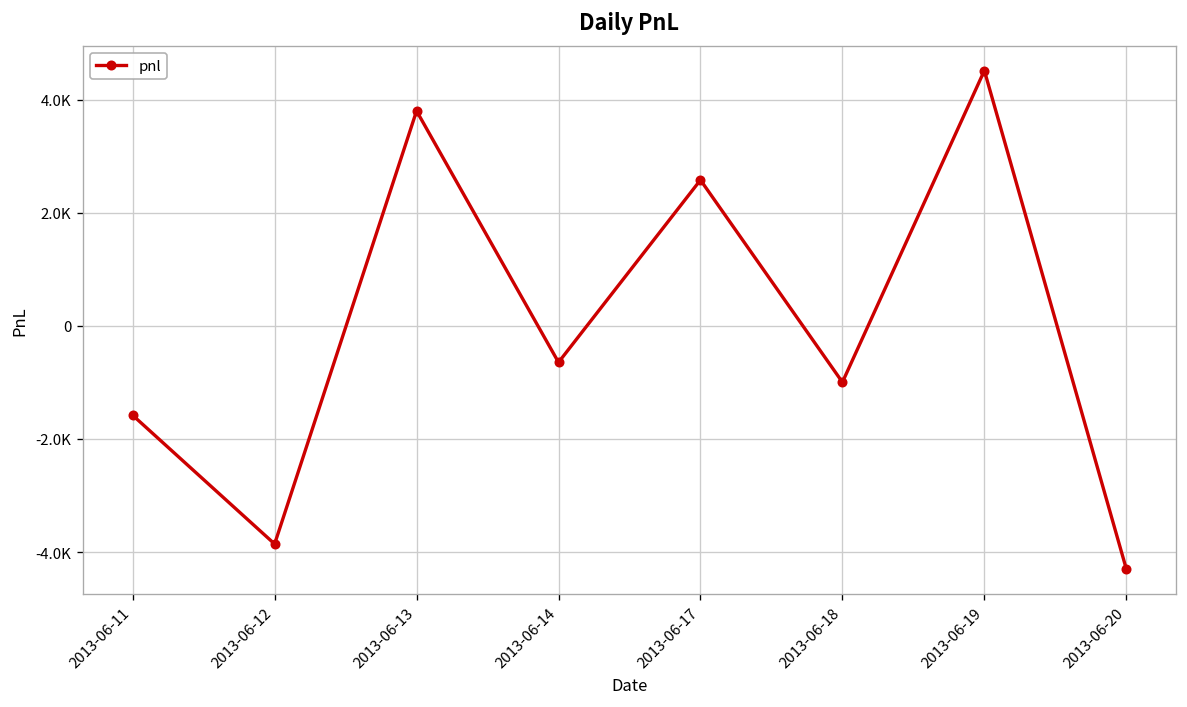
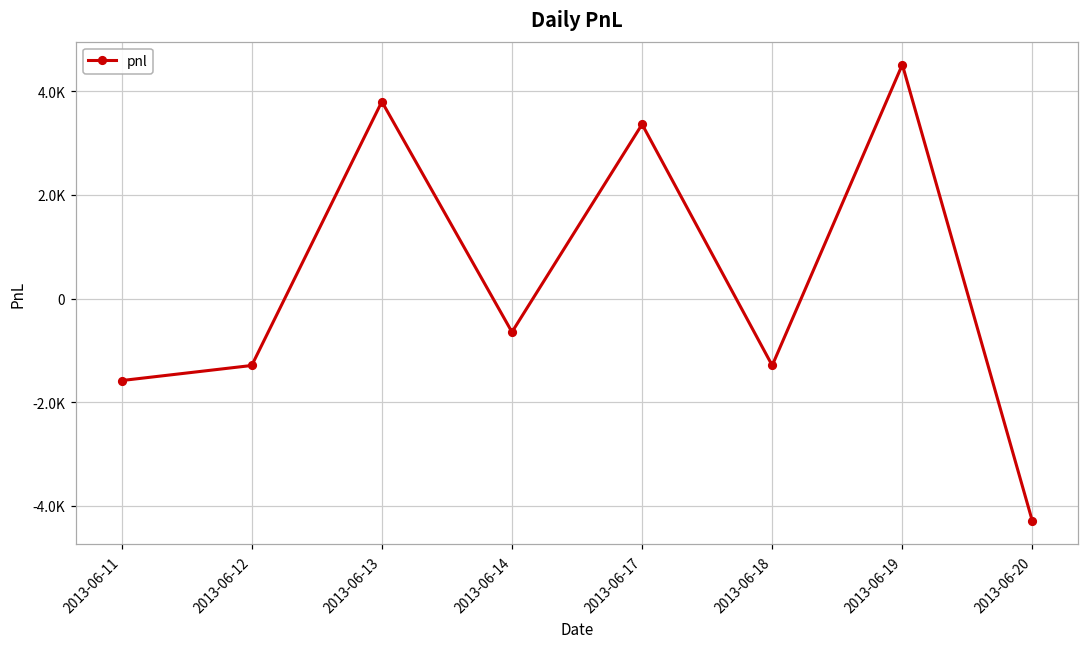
  {
    "2013-06-11": -1600,
-   "2013-06-12": -3900,
+   "2013-06-12": -1300,
    "2013-06-13": 3800,
    "2013-06-14": -600,
-   "2013-06-17": 2600,
-   "2013-06-18": -1000,
+   "2013-06-17": 3400,
+   "2013-06-18": -1300,
    "2013-06-19": 4500,
    "2013-06-20": -4300
  }
